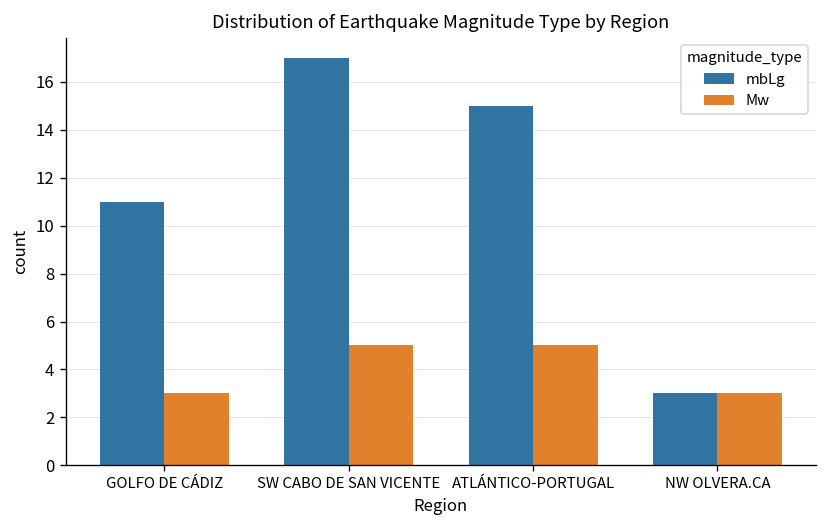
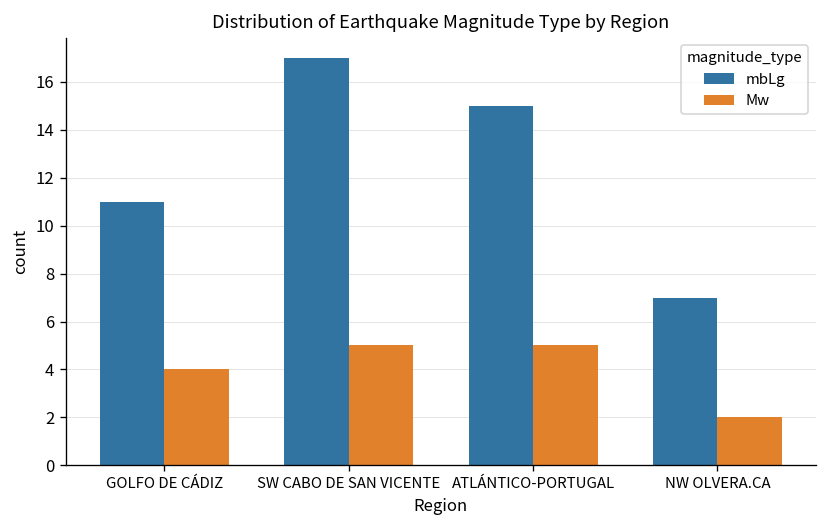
  {
    "mbLg": {
      "GOLFO DE CÁDIZ": 11,
      "SW CABO DE SAN VICENTE": 17,
      "ATLÁNTICO-PORTUGAL": 15,
-     "NW OLVERA.CA": 3
+     "NW OLVERA.CA": 7
    },
    "Mw": {
-     "GOLFO DE CÁDIZ": 3,
+     "GOLFO DE CÁDIZ": 4,
      "SW CABO DE SAN VICENTE": 5,
      "ATLÁNTICO-PORTUGAL": 5,
-     "NW OLVERA.CA": 3
+     "NW OLVERA.CA": 2
    }
  }
